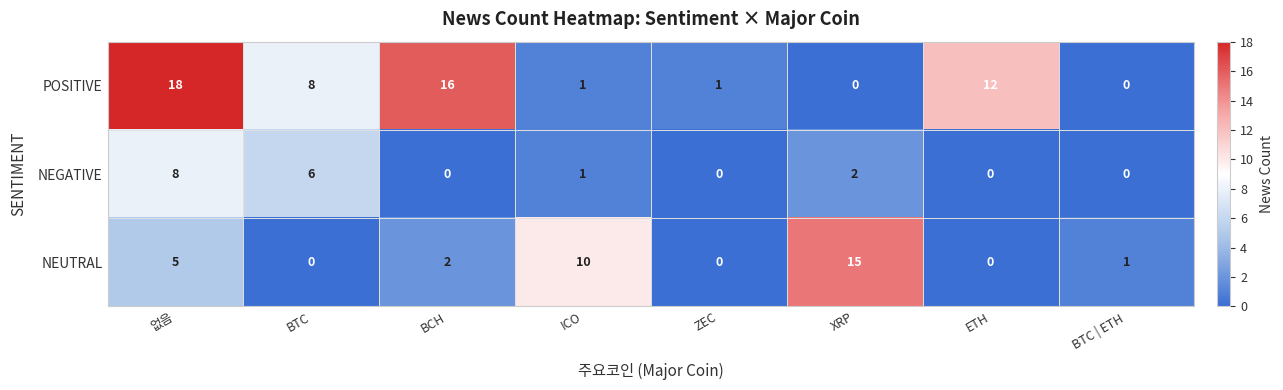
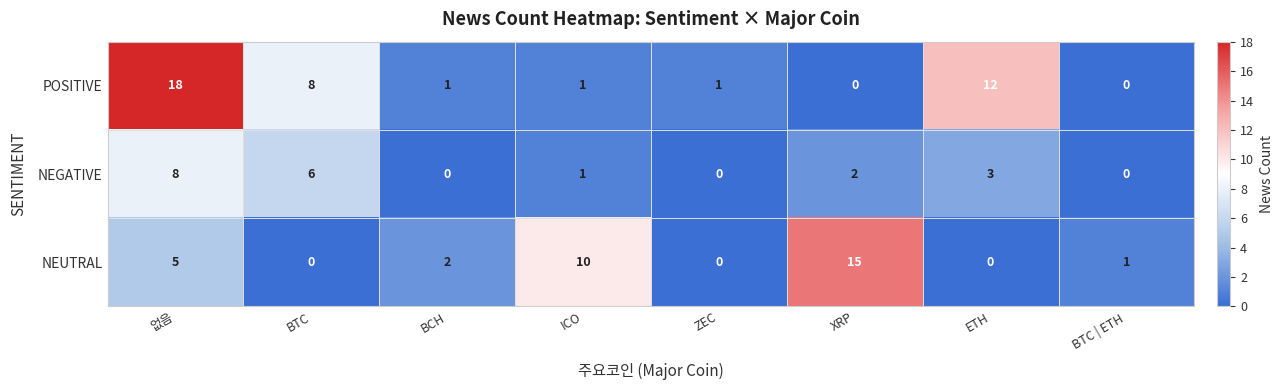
  {
    "POSITIVE": {
      "없음": 18,
      "BTC": 8,
-     "BCH": 16,
+     "BCH": 1,
      "ICO": 1,
      "ZEC": 1,
      "XRP": 0,
      "ETH": 12,
      "BTC | ETH": 0
    },
    "NEGATIVE": {
      "없음": 8,
      "BTC": 6,
      "BCH": 0,
      "ICO": 1,
      "ZEC": 0,
      "XRP": 2,
-     "ETH": 0,
+     "ETH": 3,
      "BTC | ETH": 0
    },
    "NEUTRAL": {
      "없음": 5,
      "BTC": 0,
      "BCH": 2,
      "ICO": 10,
      "ZEC": 0,
      "XRP": 15,
      "ETH": 0,
      "BTC | ETH": 1
    }
  }
